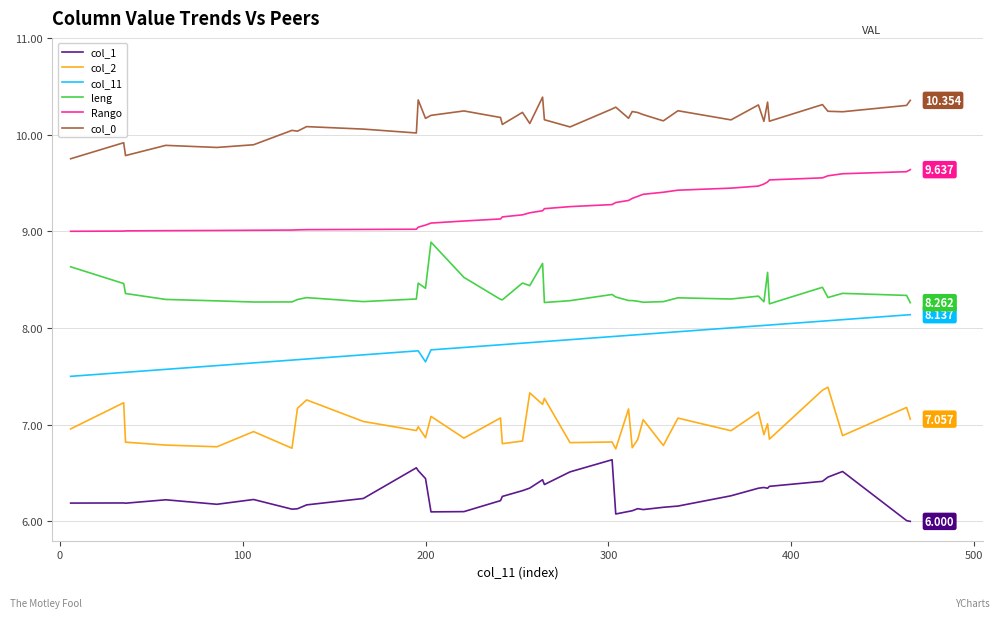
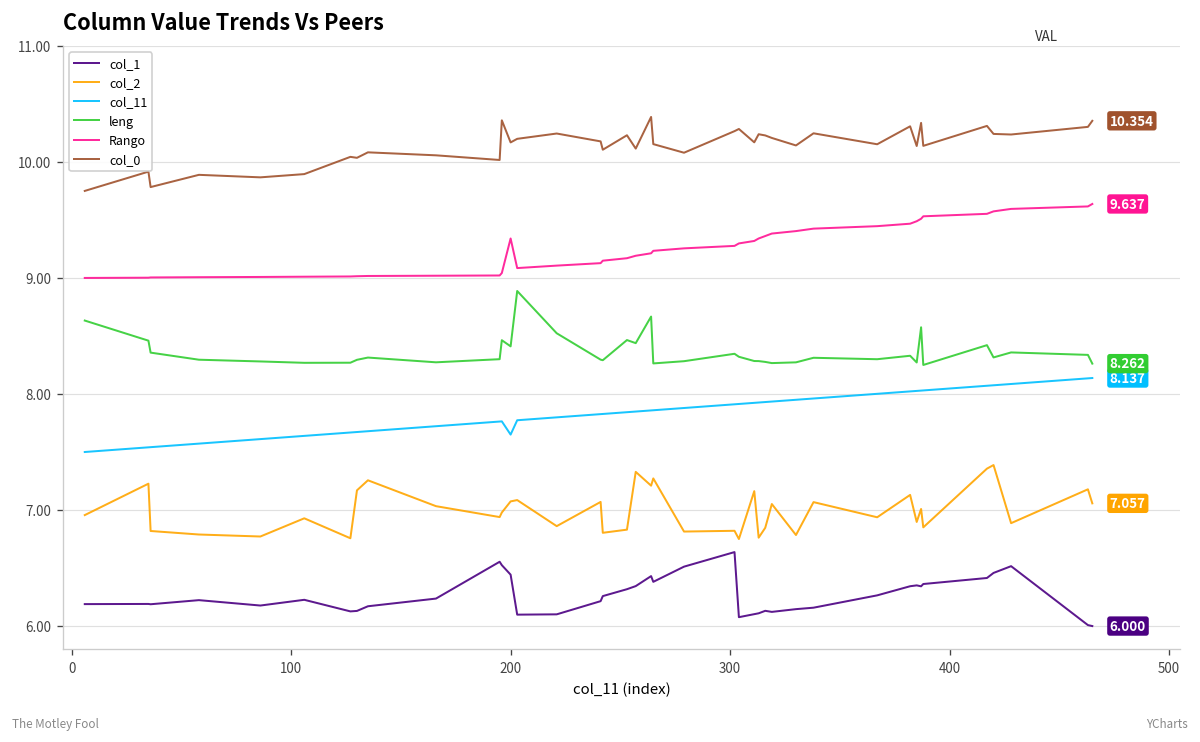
  {
    "col_1": {
      "200": 6.4
    },
    "col_2": {
-     "200": 6.9
+     "200": 7.1
    },
    "col_11": {
      "200": 7.7
    },
    "leng": {
      "200": 8.4
    },
    "Rango": {
-     "200": 9.1
+     "200": 9.3
    },
    "col_0": {
      "200": 10.2
    }
  }
